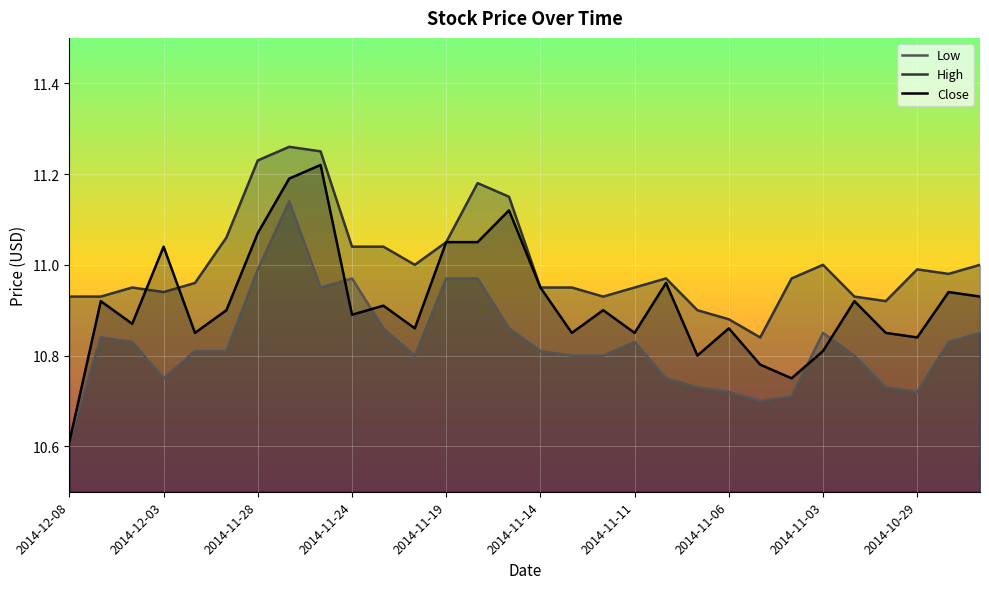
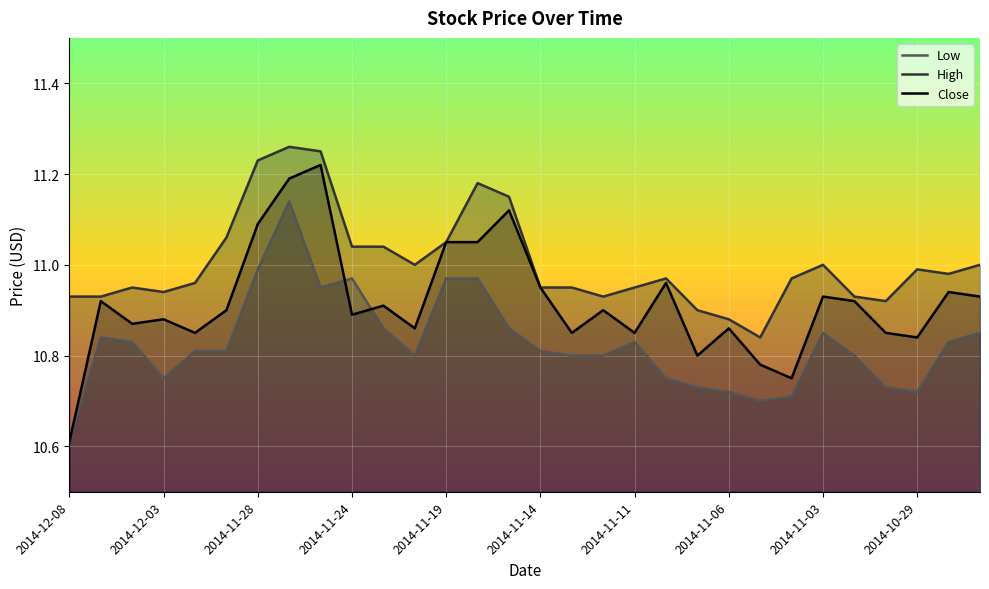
  {
    "Close": {
-     "2014-12-03": 11.04,
-     "2014-11-28": 11.07,
+     "2014-12-03": 10.88,
+     "2014-11-28": 11.09,
      "2014-11-24": 10.89,
      "2014-11-11": 10.85,
      "2014-11-06": 10.86,
-     "2014-11-03": 10.81,
+     "2014-11-03": 10.93,
      "2014-10-29": 10.84
    }
  }
